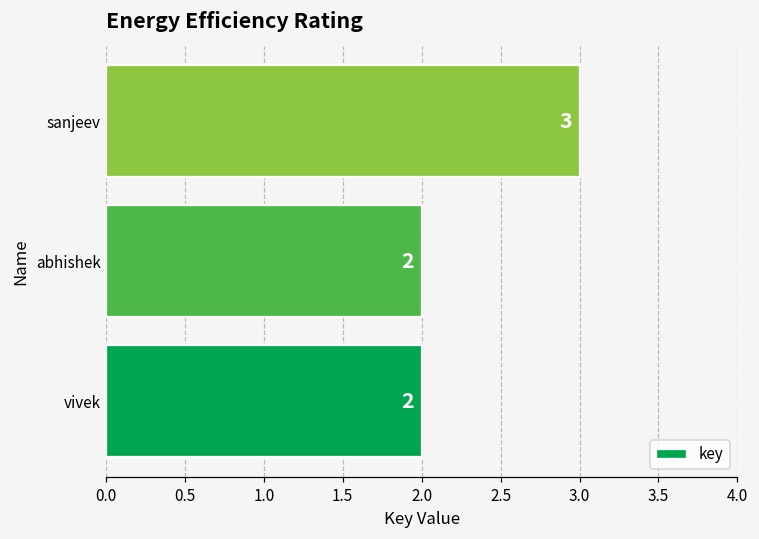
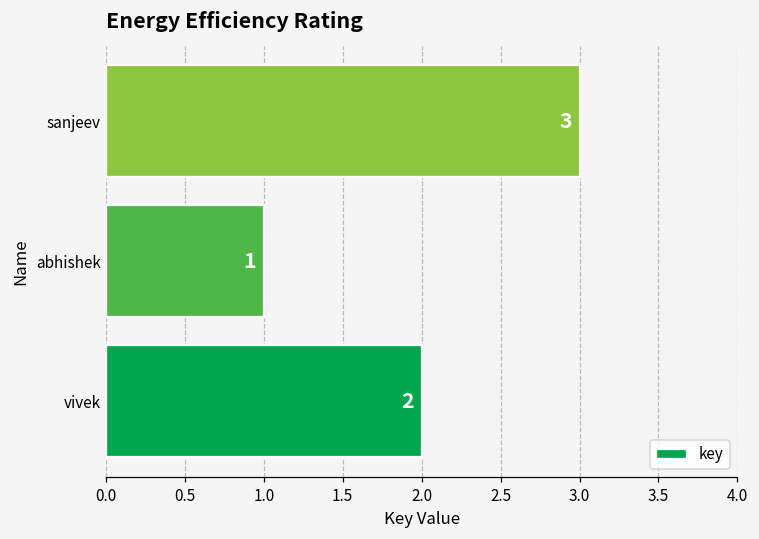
  {
    "sanjeev": 3,
-   "abhishek": 2,
+   "abhishek": 1,
    "vivek": 2
  }
